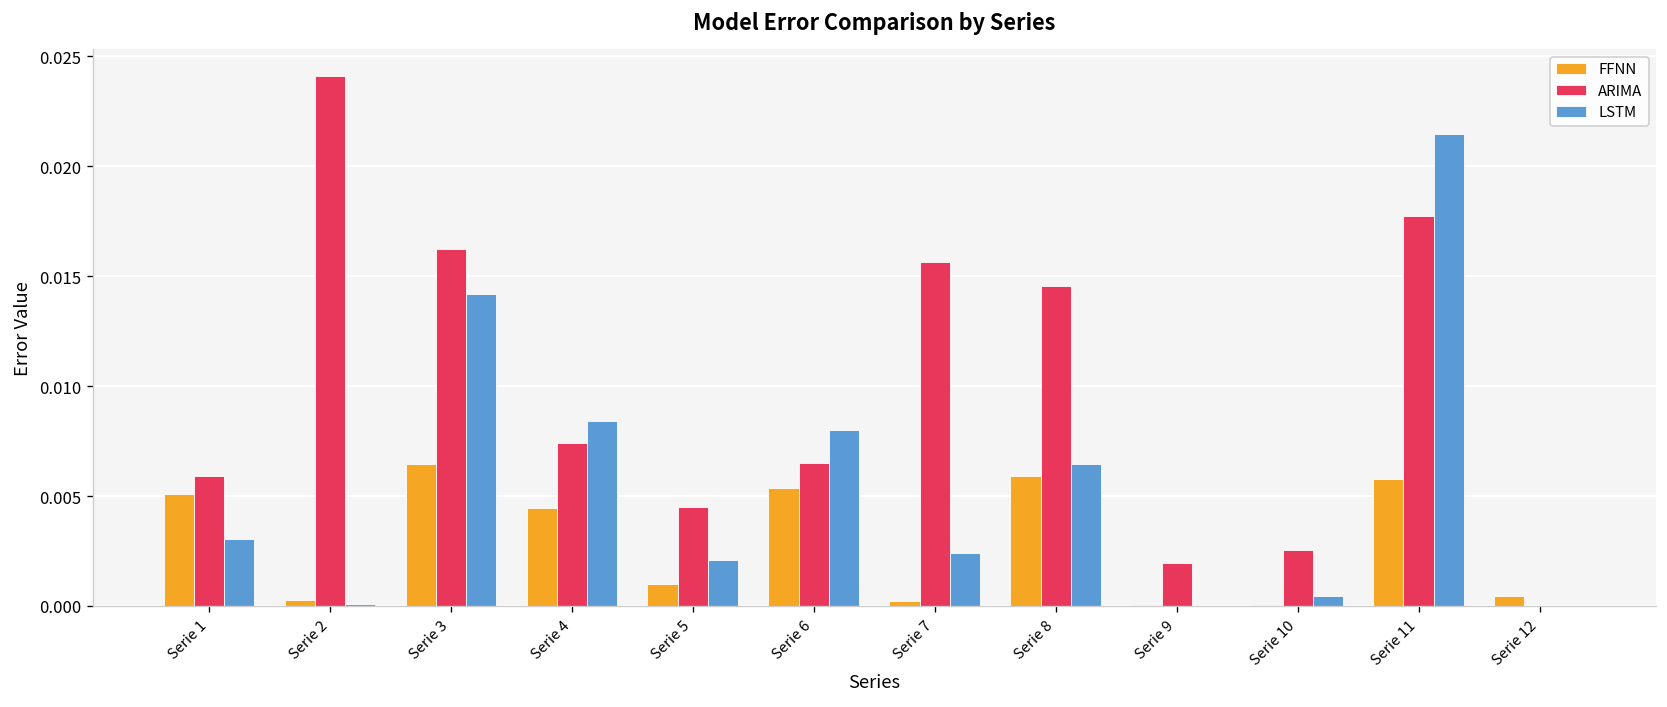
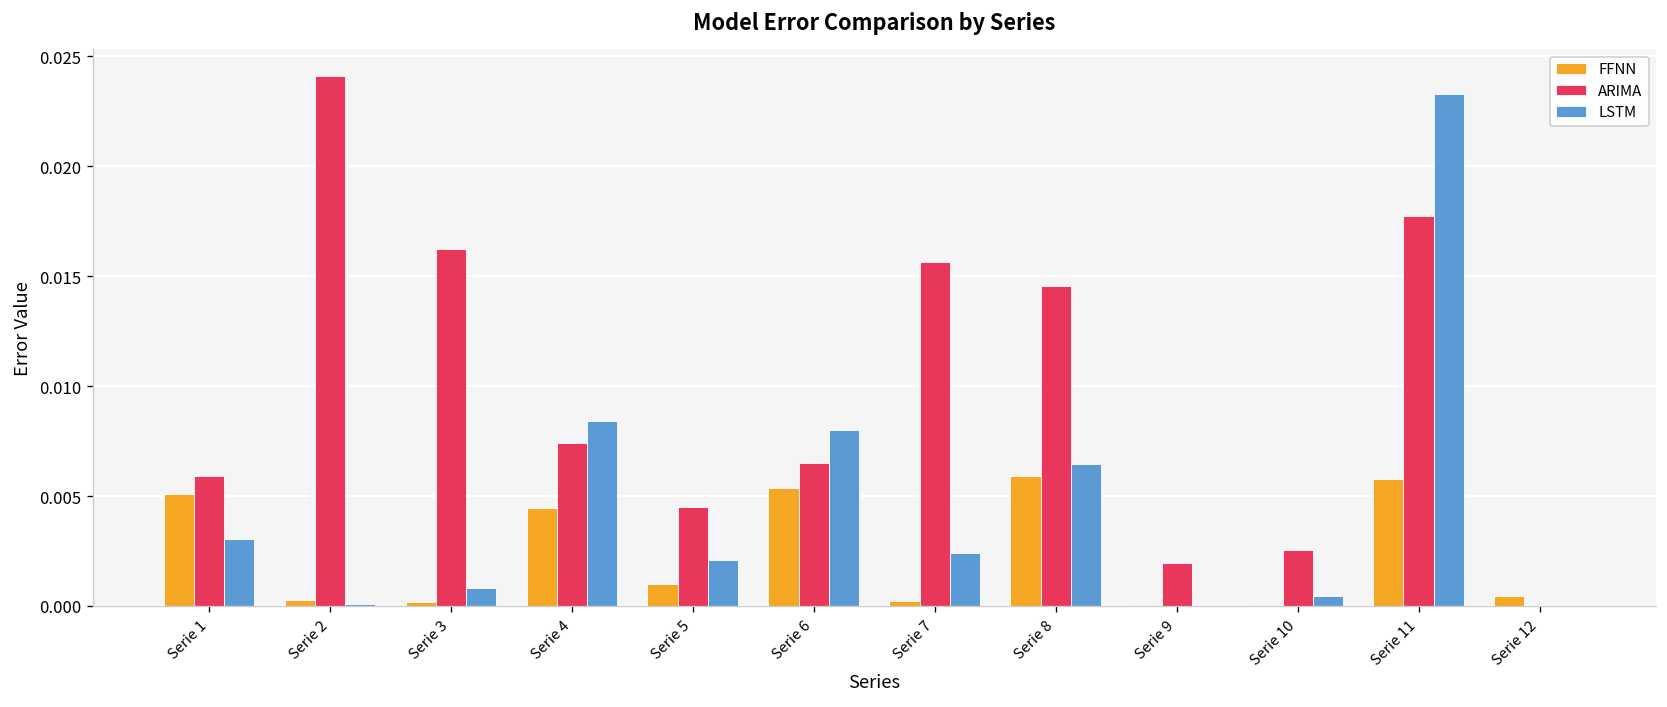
  {
    "FFNN": {
      "Serie 1": 0.0051,
      "Serie 2": 0.0003,
-     "Serie 3": 0.0065,
+     "Serie 3": 0.0002,
      "Serie 4": 0.0045,
      "Serie 5": 0.0010,
      "Serie 6": 0.0053,
      "Serie 7": 0.0002,
      "Serie 8": 0.0059,
      "Serie 11": 0.0058,
      "Serie 12": 0.0005
    },
    "ARIMA": {
      "Serie 1": 0.0059,
      "Serie 2": 0.0241,
      "Serie 3": 0.0162,
      "Serie 4": 0.0074,
      "Serie 5": 0.0045,
      "Serie 6": 0.0065,
      "Serie 7": 0.0156,
      "Serie 8": 0.0146,
      "Serie 9": 0.0020,
      "Serie 10": 0.0026,
      "Serie 11": 0.0177
    },
    "LSTM": {
      "Serie 1": 0.0031,
-     "Serie 3": 0.0142,
+     "Serie 3": 0.0008,
      "Serie 4": 0.0084,
      "Serie 5": 0.0021,
      "Serie 6": 0.0080,
      "Serie 7": 0.0024,
      "Serie 8": 0.0064,
      "Serie 10": 0.0005,
-     "Serie 11": 0.0215
+     "Serie 11": 0.0233
    }
  }
